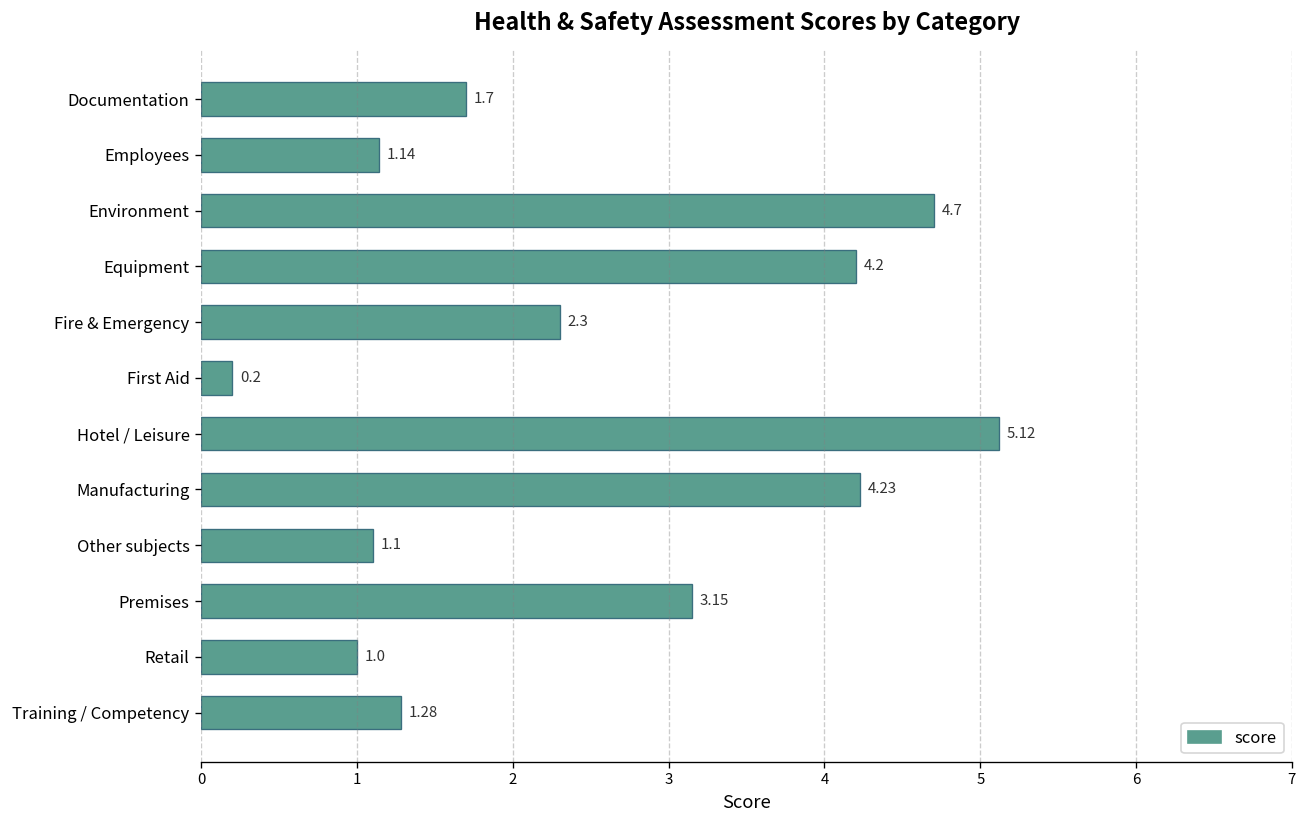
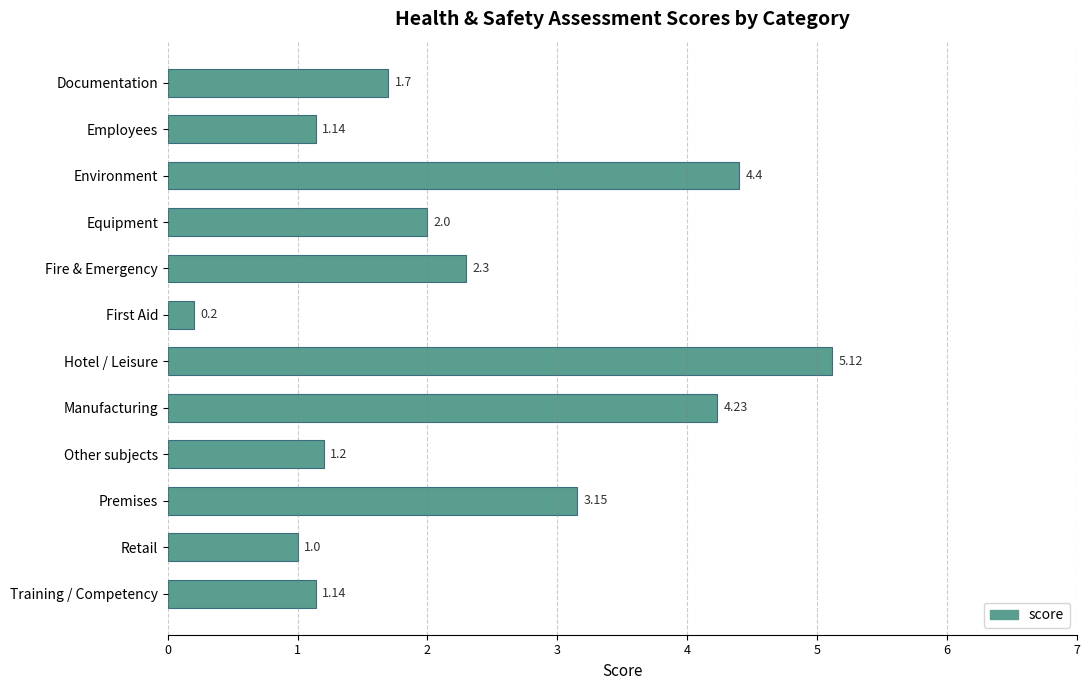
  {
    "Documentation": 1.7,
    "Employees": 1.14,
-   "Environment": 4.7,
-   "Equipment": 4.2,
+   "Environment": 4.4,
+   "Equipment": 2.0,
    "Fire & Emergency": 2.3,
    "First Aid": 0.2,
    "Hotel / Leisure": 5.12,
    "Manufacturing": 4.23,
-   "Other subjects": 1.1,
+   "Other subjects": 1.2,
    "Premises": 3.15,
    "Retail": 1.0,
-   "Training / Competency": 1.28
+   "Training / Competency": 1.14
  }
